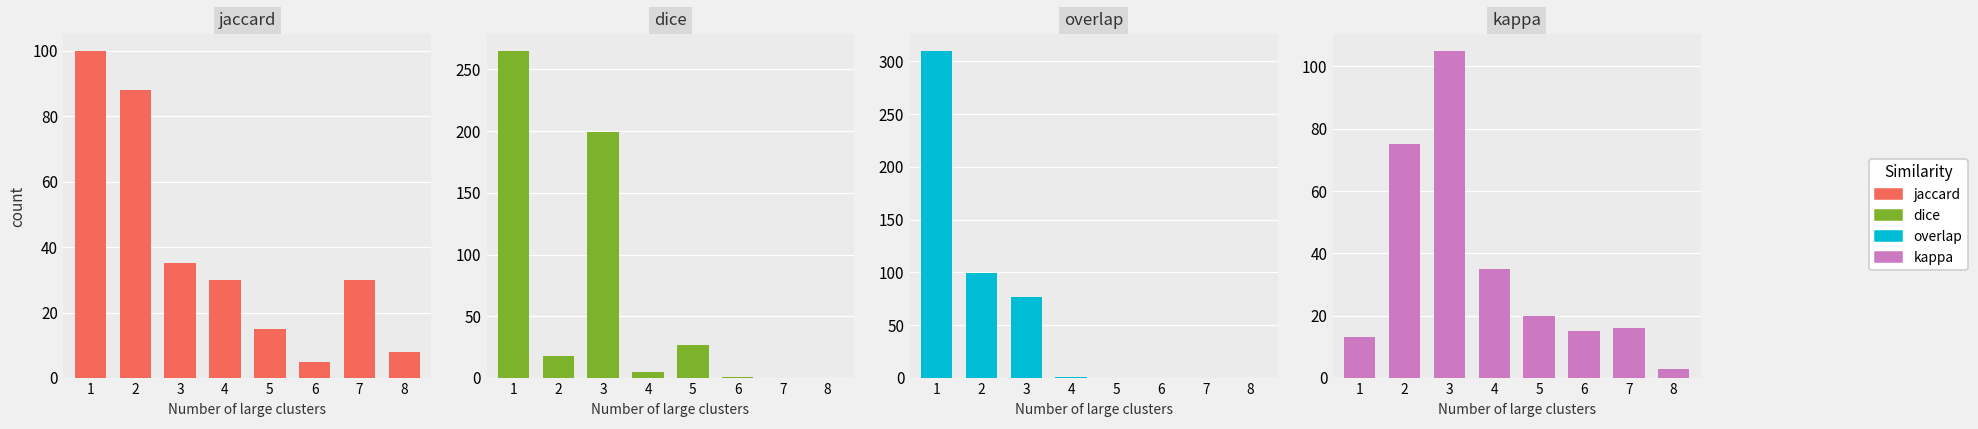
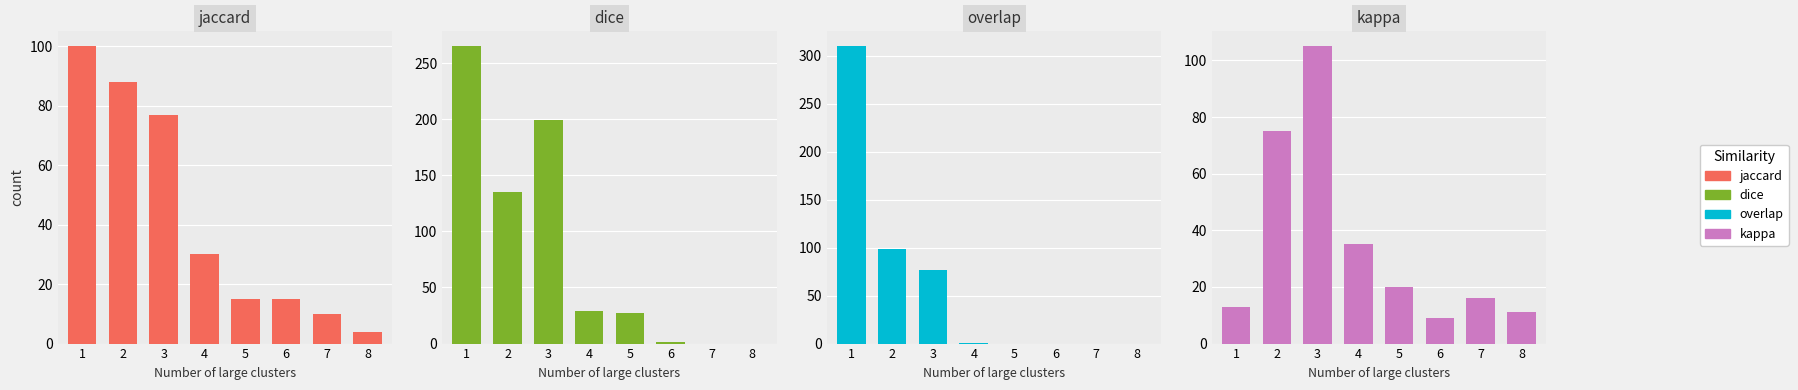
  {
    "jaccard": {
      "1": 100,
      "2": 88,
-     "3": 35,
+     "3": 77,
      "4": 30,
      "5": 15,
-     "6": 5,
-     "7": 30,
-     "8": 8
+     "6": 15,
+     "7": 10,
+     "8": 4
    },
    "dice": {
      "1": 265,
-     "2": 18,
+     "2": 135,
      "3": 199,
-     "4": 5,
+     "4": 29,
      "5": 27,
      "7": 0,
      "8": 0
    },
    "overlap": {
      "1": 310,
      "2": 100,
      "3": 80,
      "5": 0,
      "6": 0,
      "7": 0,
      "8": 0
    },
    "kappa": {
      "1": 13,
      "2": 75,
      "3": 105,
      "4": 35,
      "5": 20,
-     "6": 15,
+     "6": 9,
      "7": 16,
-     "8": 3
+     "8": 11
    }
  }
